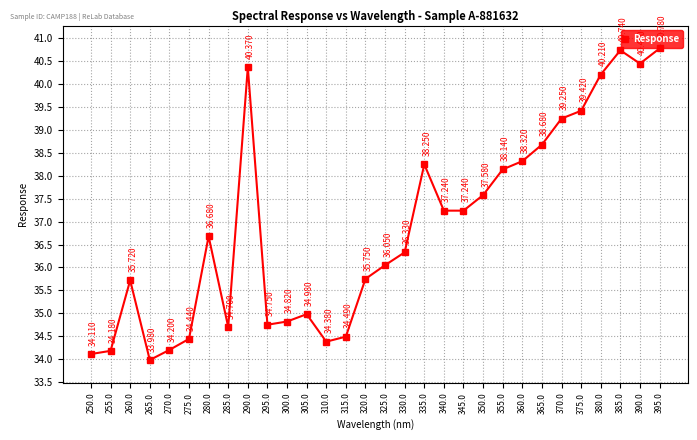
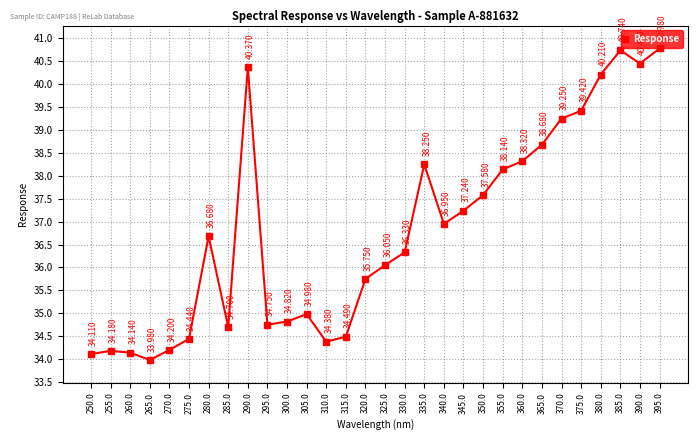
  {
    "250.0": 34.110,
    "255.0": 34.180,
-   "260.0": 35.720,
+   "260.0": 34.140,
    "265.0": 33.980,
    "270.0": 34.200,
    "275.0": 34.440,
    "280.0": 36.680,
    "285.0": 34.700,
    "290.0": 40.370,
    "295.0": 34.750,
    "300.0": 34.820,
    "305.0": 34.980,
    "310.0": 34.380,
    "315.0": 34.490,
    "320.0": 35.750,
    "325.0": 36.050,
    "330.0": 36.330,
    "335.0": 38.250,
-   "340.0": 37.240,
+   "340.0": 36.950,
    "345.0": 37.240,
    "350.0": 37.580,
    "355.0": 38.140,
    "360.0": 38.320,
    "365.0": 38.680,
    "370.0": 39.250,
    "375.0": 39.420,
    "380.0": 40.210
  }
